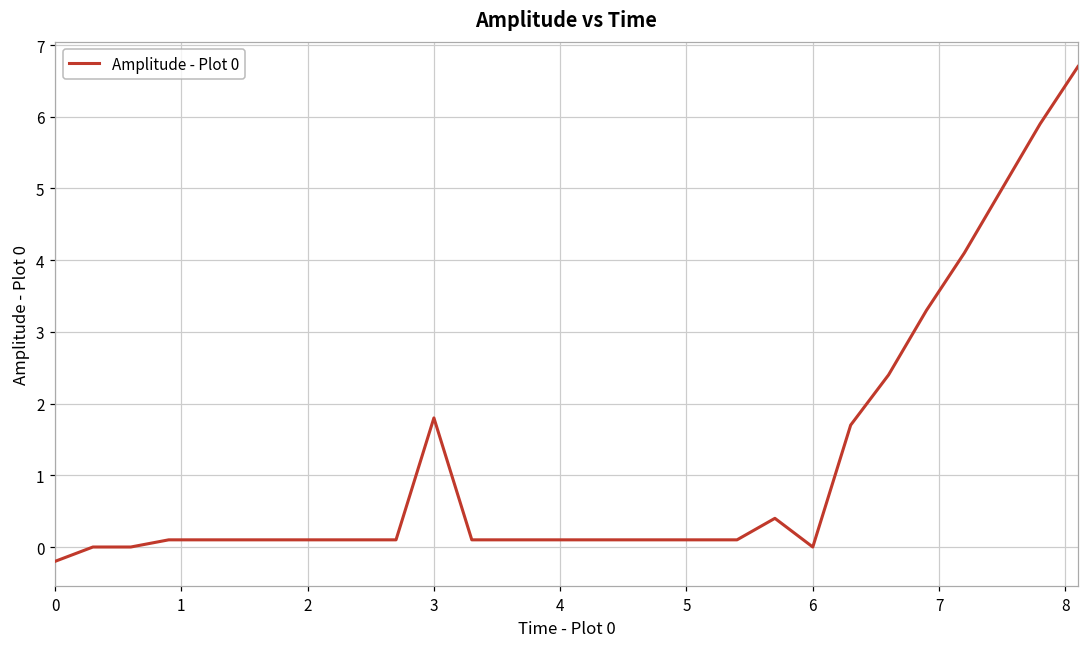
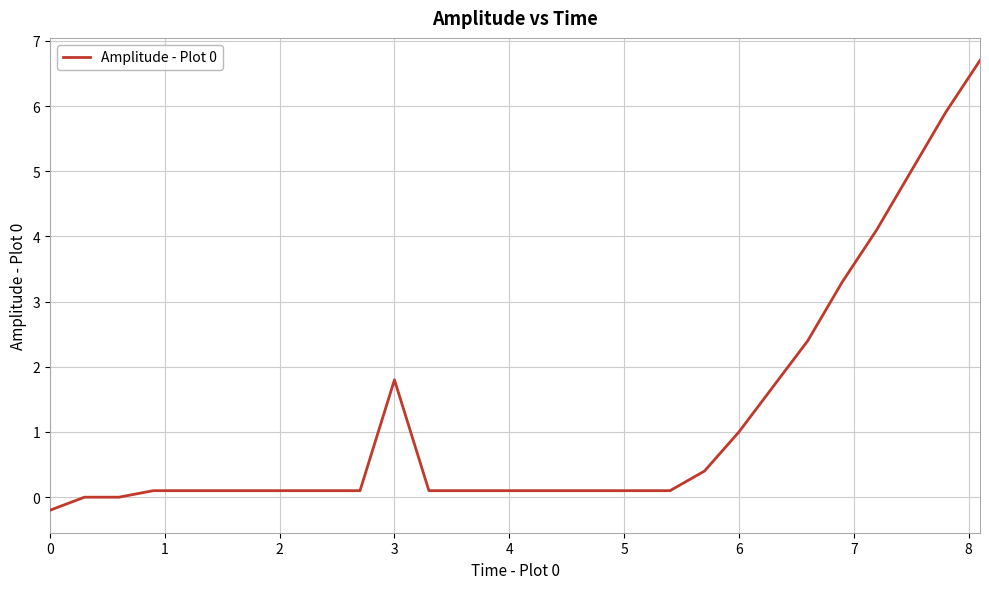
  {
    "0": -0.2,
    "3": 1.8,
-   "6": 0
+   "6": 1
  }
